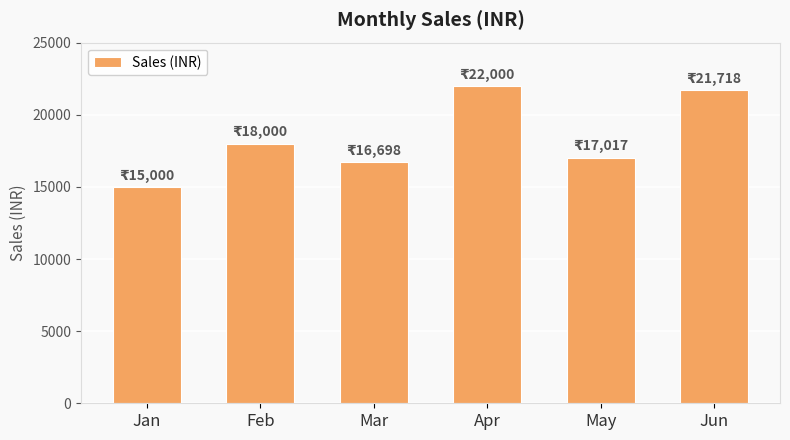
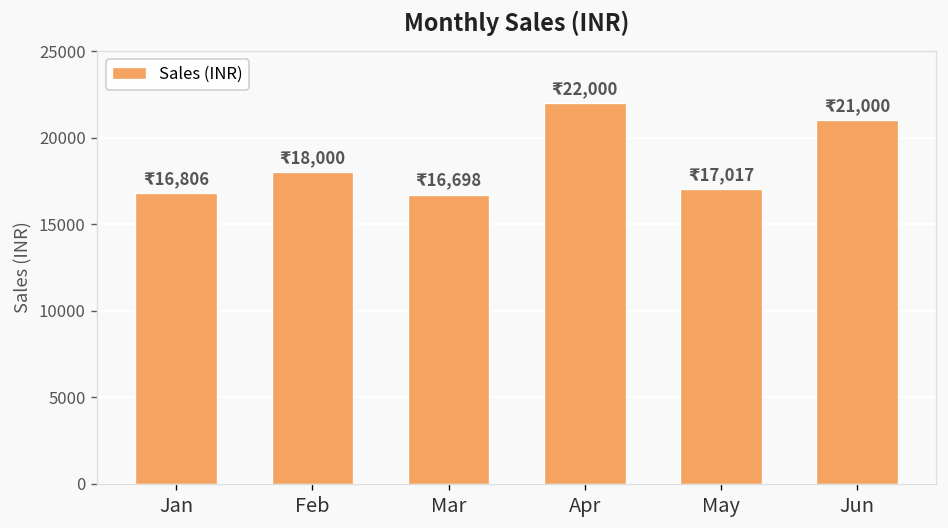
  {
-   "Jan": "15,000",
+   "Jan": "16,806",
    "Feb": "18,000",
    "Mar": "16,698",
    "Apr": "22,000",
    "May": "17,017",
-   "Jun": "21,718"
+   "Jun": "21,000"
  }
